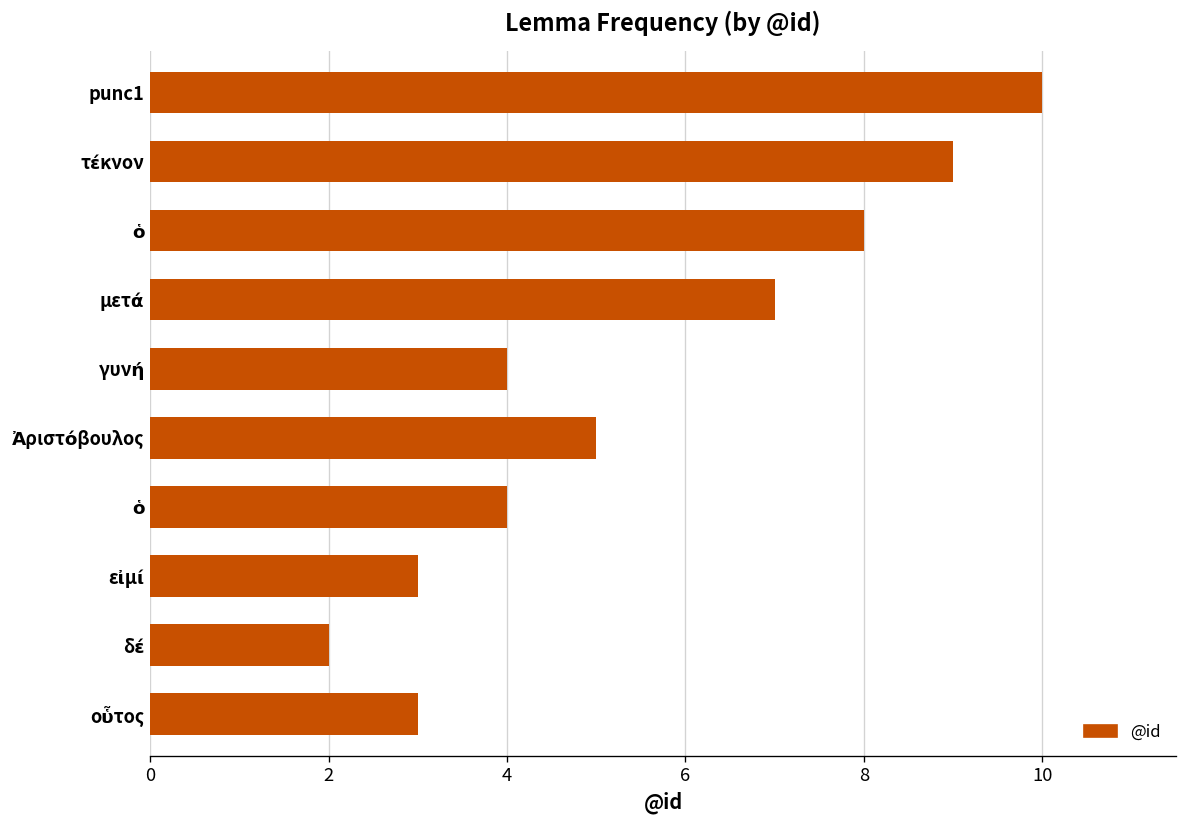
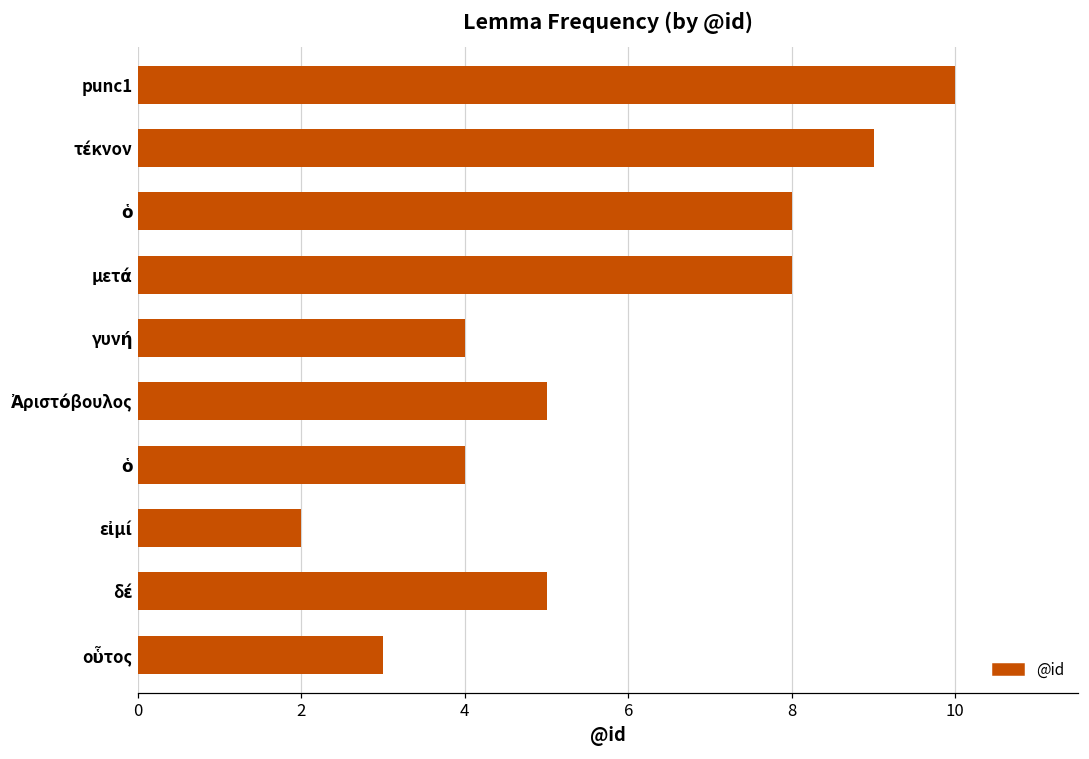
  {
    "punc1": 10,
    "τέκνον": 9,
-   "μετά": 7,
+   "μετά": 8,
    "γυνή": 4,
    "Ἀριστόβουλος": 5,
-   "εἰμί": 3,
-   "δέ": 2,
+   "εἰμί": 2,
+   "δέ": 5,
    "οὗτος": 3
  }
